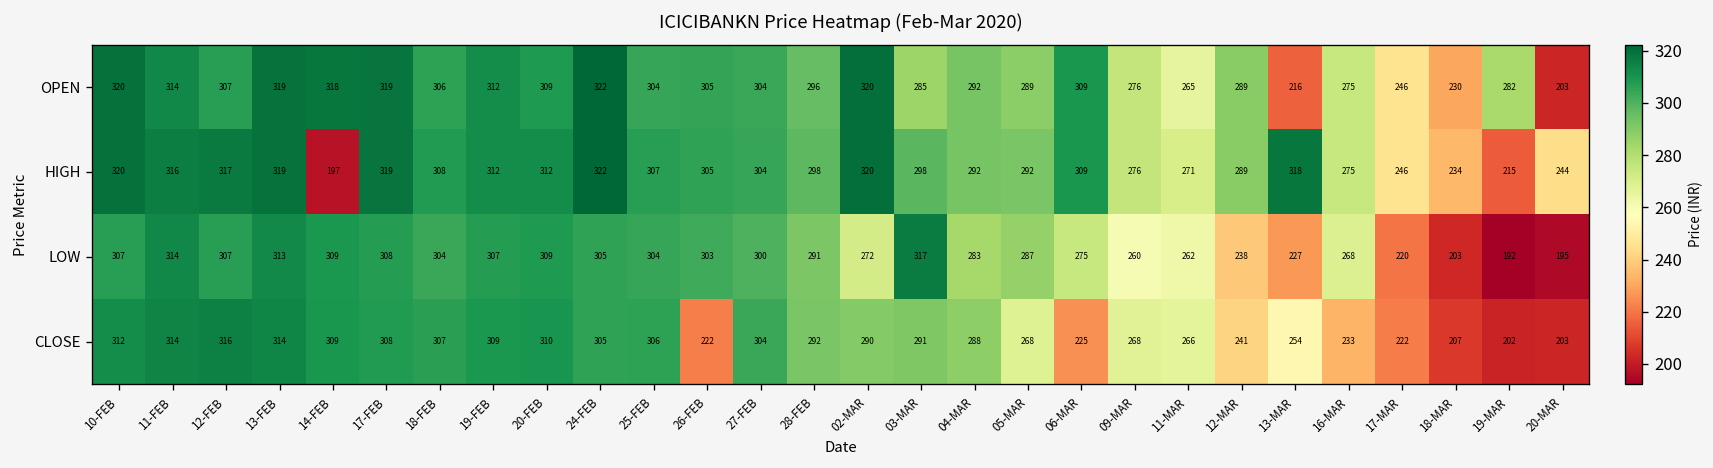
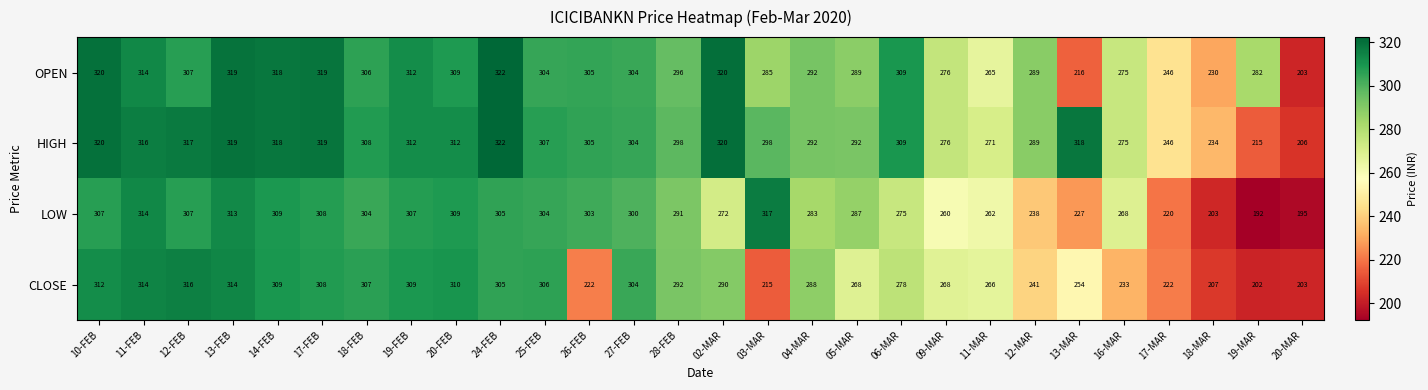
  {
    "OPEN": {
      "10-FEB": 320,
      "11-FEB": 314,
      "12-FEB": 307,
      "13-FEB": 319,
      "14-FEB": 318,
      "17-FEB": 319,
      "18-FEB": 306,
      "19-FEB": 312,
      "20-FEB": 309,
      "24-FEB": 322,
      "25-FEB": 304,
      "26-FEB": 305,
      "27-FEB": 304,
      "28-FEB": 296,
      "02-MAR": 320,
      "03-MAR": 285,
      "04-MAR": 292,
      "05-MAR": 289,
      "06-MAR": 309,
      "09-MAR": 276,
      "11-MAR": 265,
      "12-MAR": 289,
      "13-MAR": 216,
      "16-MAR": 275,
      "17-MAR": 246,
      "18-MAR": 230,
      "19-MAR": 282,
      "20-MAR": 203
    },
    "HIGH": {
      "10-FEB": 320,
      "11-FEB": 316,
      "12-FEB": 317,
      "13-FEB": 319,
-     "14-FEB": 197,
+     "14-FEB": 318,
      "17-FEB": 319,
      "18-FEB": 308,
      "19-FEB": 312,
      "20-FEB": 312,
      "24-FEB": 322,
      "25-FEB": 307,
      "26-FEB": 305,
      "27-FEB": 304,
      "28-FEB": 298,
      "02-MAR": 320,
      "03-MAR": 298,
      "04-MAR": 292,
      "05-MAR": 292,
      "06-MAR": 309,
      "09-MAR": 276,
      "11-MAR": 271,
      "12-MAR": 289,
      "13-MAR": 318,
      "16-MAR": 275,
      "17-MAR": 246,
      "18-MAR": 234,
      "19-MAR": 215,
-     "20-MAR": 244
+     "20-MAR": 206
    },
    "LOW": {
      "10-FEB": 307,
      "11-FEB": 314,
      "12-FEB": 307,
      "13-FEB": 313,
      "14-FEB": 309,
      "17-FEB": 308,
      "18-FEB": 304,
      "19-FEB": 307,
      "20-FEB": 309,
      "24-FEB": 305,
      "25-FEB": 304,
      "26-FEB": 303,
      "27-FEB": 300,
      "28-FEB": 291,
      "02-MAR": 272,
      "03-MAR": 317,
      "04-MAR": 283,
      "05-MAR": 287,
      "06-MAR": 275,
      "09-MAR": 260,
      "11-MAR": 262,
      "12-MAR": 238,
      "13-MAR": 227,
      "16-MAR": 268,
      "17-MAR": 220,
      "18-MAR": 203,
      "19-MAR": 192,
      "20-MAR": 195
    },
    "CLOSE": {
      "10-FEB": 312,
      "11-FEB": 314,
      "12-FEB": 316,
      "13-FEB": 314,
      "14-FEB": 309,
      "17-FEB": 308,
      "18-FEB": 307,
      "19-FEB": 309,
      "20-FEB": 310,
      "24-FEB": 305,
      "25-FEB": 306,
      "26-FEB": 222,
      "27-FEB": 304,
      "28-FEB": 292,
      "02-MAR": 290,
-     "03-MAR": 291,
+     "03-MAR": 215,
      "04-MAR": 288,
      "05-MAR": 268,
-     "06-MAR": 225,
+     "06-MAR": 278,
      "09-MAR": 268,
      "11-MAR": 266,
      "12-MAR": 241,
      "13-MAR": 254,
      "16-MAR": 233,
      "17-MAR": 222,
      "18-MAR": 207,
      "19-MAR": 202,
      "20-MAR": 203
    }
  }
